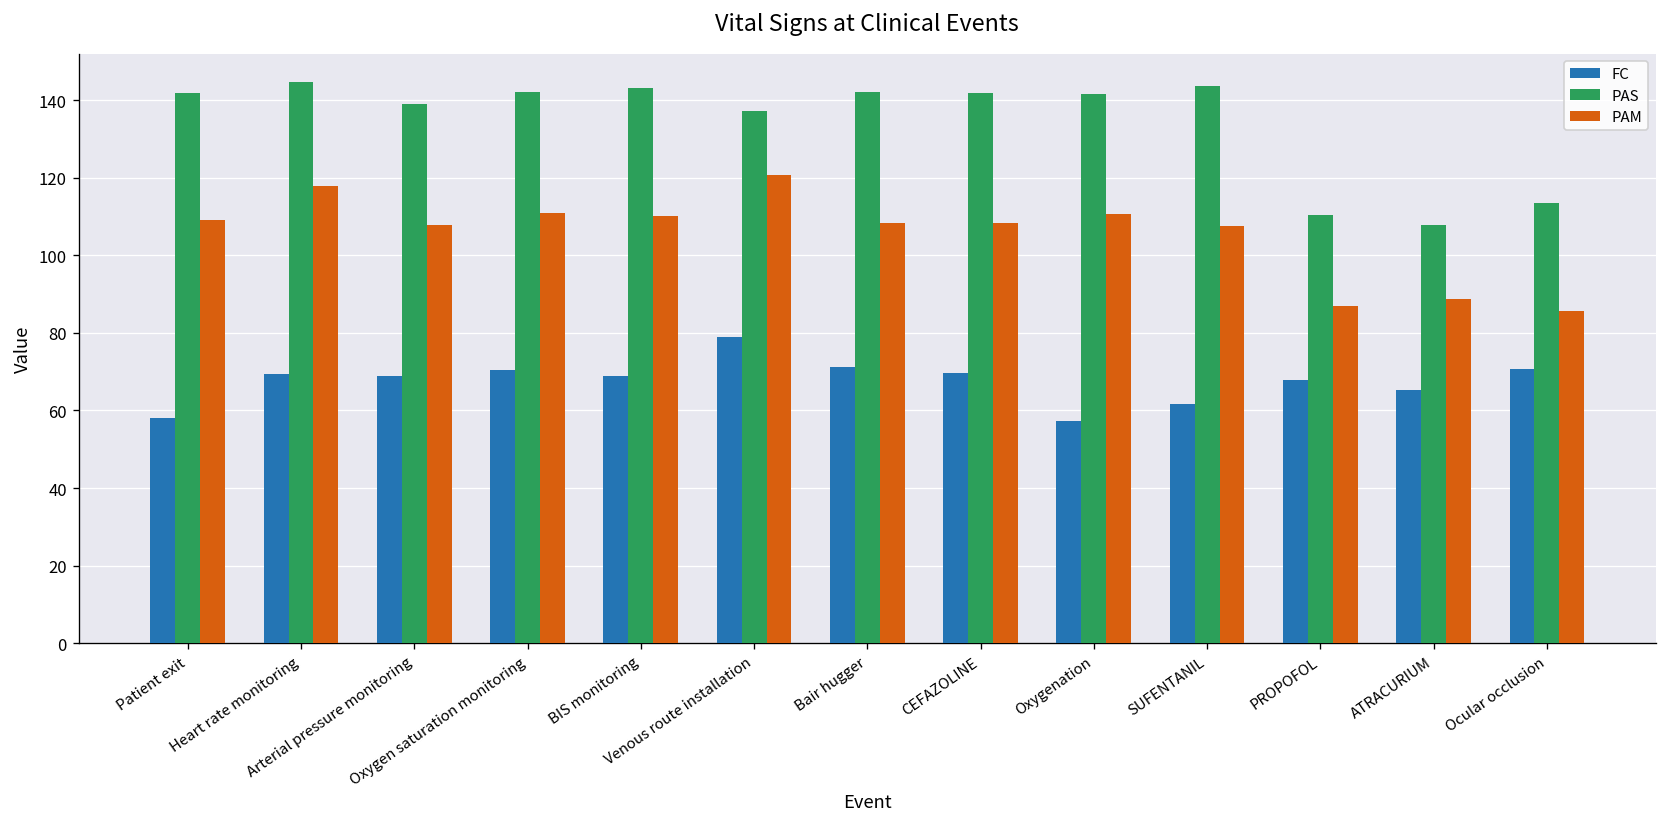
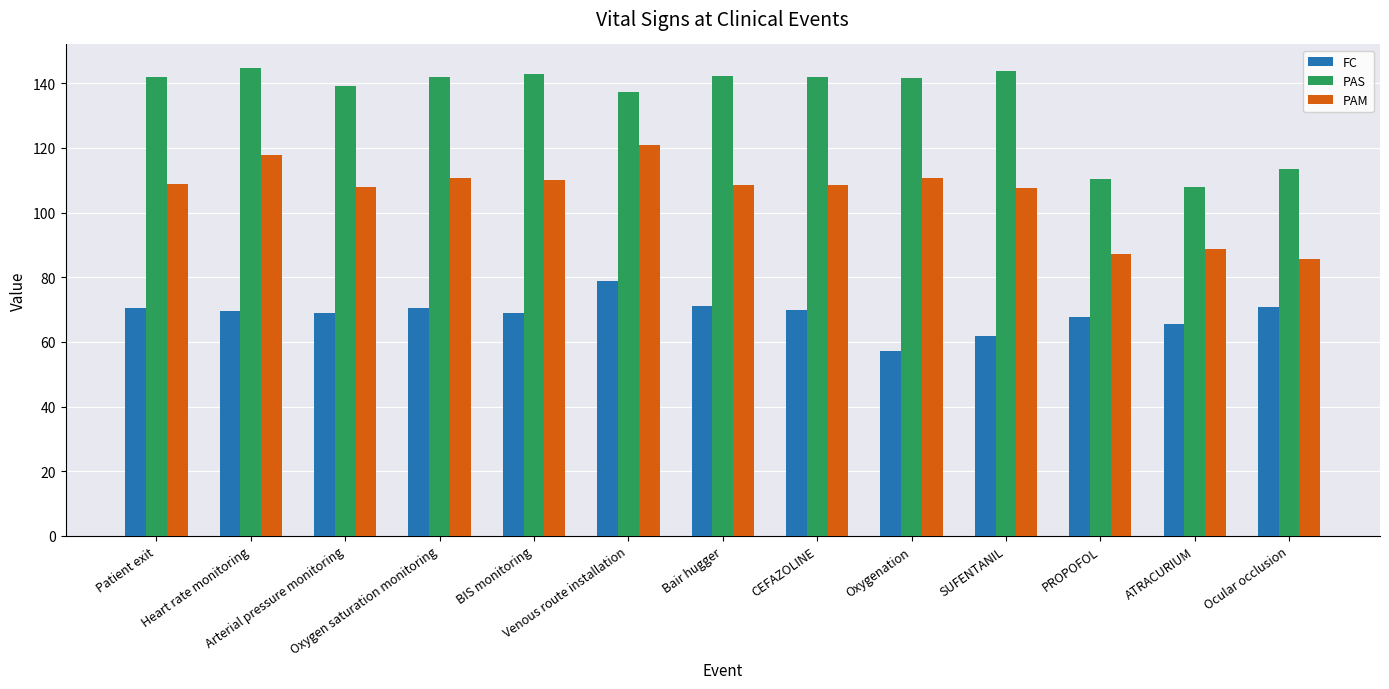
  {
    "FC": {
-     "Patient exit": 58,
+     "Patient exit": 70,
      "Heart rate monitoring": 69,
      "Arterial pressure monitoring": 69,
      "Oxygen saturation monitoring": 70,
      "BIS monitoring": 69,
      "Venous route installation": 79,
      "Bair hugger": 71,
      "CEFAZOLINE": 70,
      "Oxygenation": 57,
      "SUFENTANIL": 62,
      "PROPOFOL": 68,
      "ATRACURIUM": 65,
      "Ocular occlusion": 71
    },
    "PAS": {
      "Patient exit": 142,
      "Heart rate monitoring": 145,
      "Arterial pressure monitoring": 139,
      "Oxygen saturation monitoring": 142,
      "BIS monitoring": 143,
      "Venous route installation": 137,
      "Bair hugger": 142,
      "CEFAZOLINE": 142,
      "Oxygenation": 142,
      "SUFENTANIL": 144,
      "PROPOFOL": 110,
      "ATRACURIUM": 108,
      "Ocular occlusion": 113
    },
    "PAM": {
      "Patient exit": 109,
      "Heart rate monitoring": 118,
      "Arterial pressure monitoring": 108,
      "Oxygen saturation monitoring": 111,
      "BIS monitoring": 110,
      "Venous route installation": 121,
      "Bair hugger": 108,
      "CEFAZOLINE": 108,
      "Oxygenation": 111,
      "SUFENTANIL": 107,
      "PROPOFOL": 87,
      "ATRACURIUM": 89,
      "Ocular occlusion": 86
    }
  }
